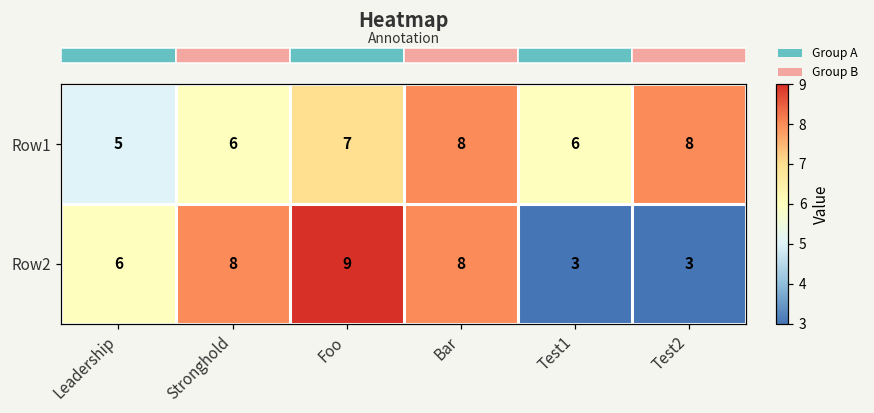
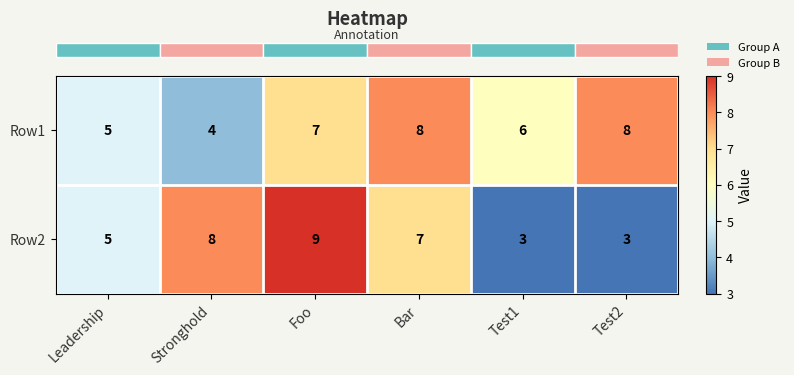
  {
    "Row1": {
      "Leadership": 5,
-     "Stronghold": 6,
+     "Stronghold": 4,
      "Foo": 7,
      "Bar": 8,
      "Test1": 6,
      "Test2": 8
    },
    "Row2": {
-     "Leadership": 6,
+     "Leadership": 5,
      "Stronghold": 8,
      "Foo": 9,
-     "Bar": 8,
+     "Bar": 7,
      "Test1": 3,
      "Test2": 3
    }
  }
